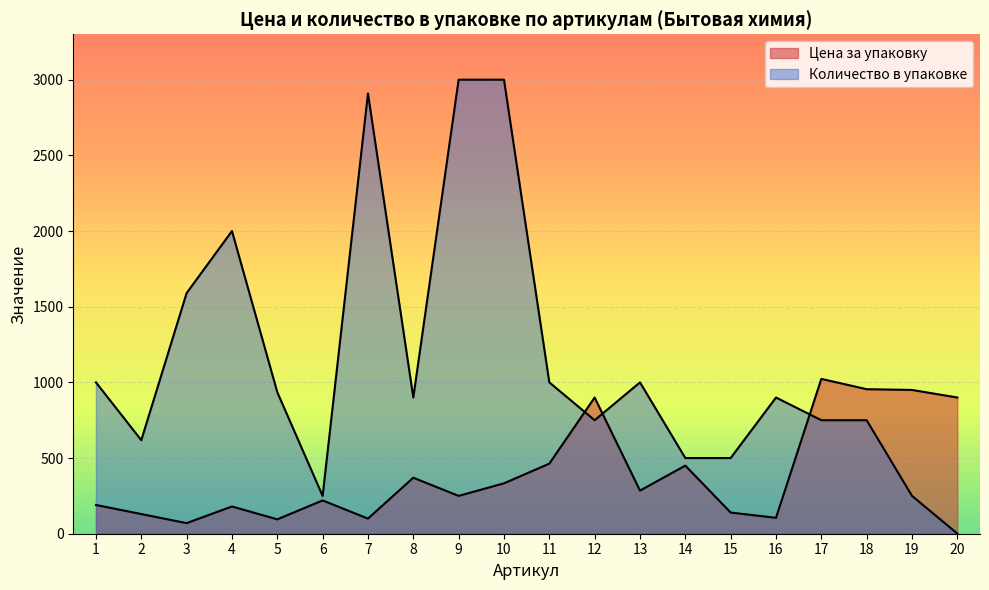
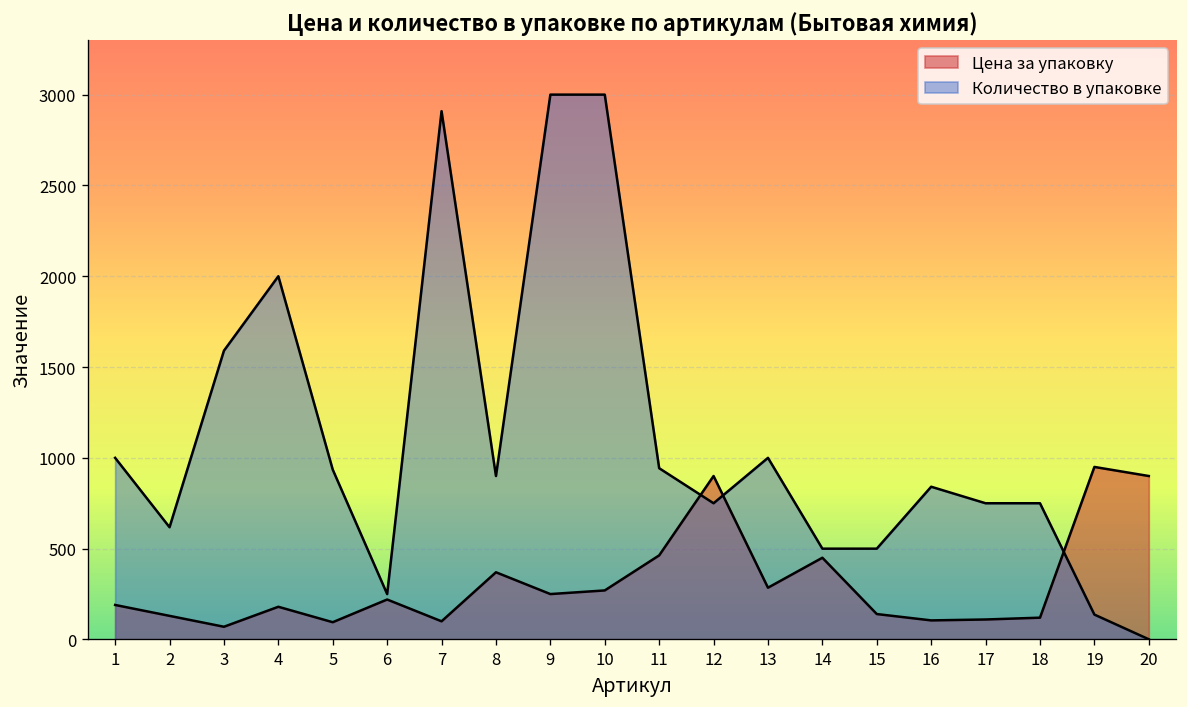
  {
    "Цена за упаковку": {
      "1": 190,
      "2": 130,
      "3": 70,
      "4": 180,
      "5": 100,
      "6": 220,
      "7": 100,
      "8": 370,
      "9": 250,
-     "10": 330,
+     "10": 270,
      "11": 460,
      "12": 900,
      "13": 290,
      "14": 450,
      "15": 140,
      "16": 110,
-     "17": 1020,
-     "18": 960,
+     "17": 110,
+     "18": 120,
      "19": 950,
      "20": 900
    },
    "Количество в упаковке": {
      "1": 1000,
      "2": 620,
      "3": 1590,
      "4": 2000,
      "5": 940,
      "6": 250,
      "7": 2910,
      "8": 900,
      "9": 3000,
      "10": 3000,
-     "11": 1000,
+     "11": 940,
      "12": 750,
      "13": 1000,
      "14": 500,
      "15": 500,
-     "16": 900,
+     "16": 840,
      "17": 750,
      "18": 750,
-     "19": 250,
+     "19": 140,
      "20": 0
    }
  }
